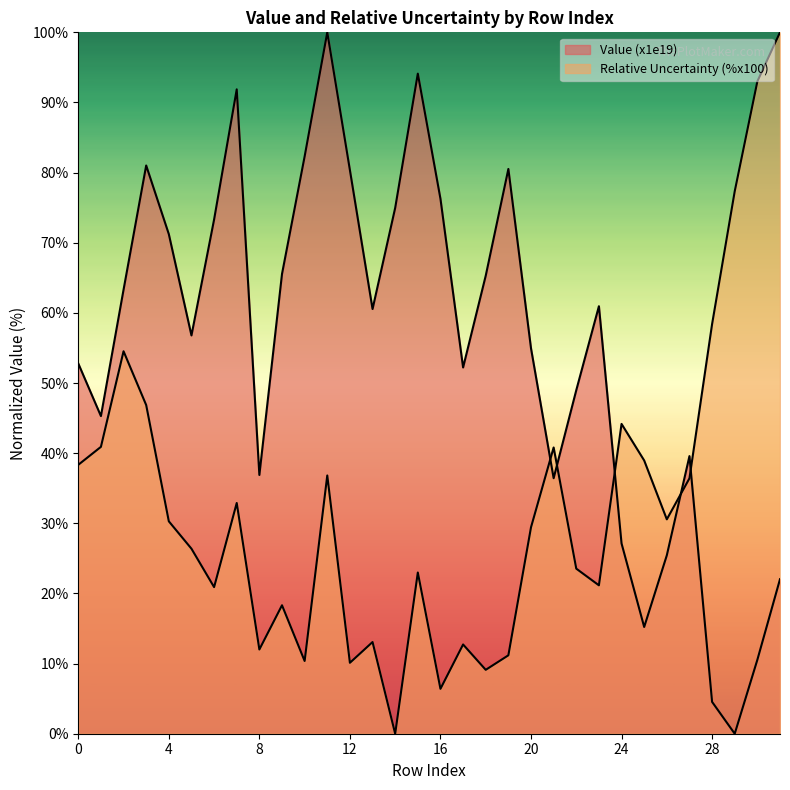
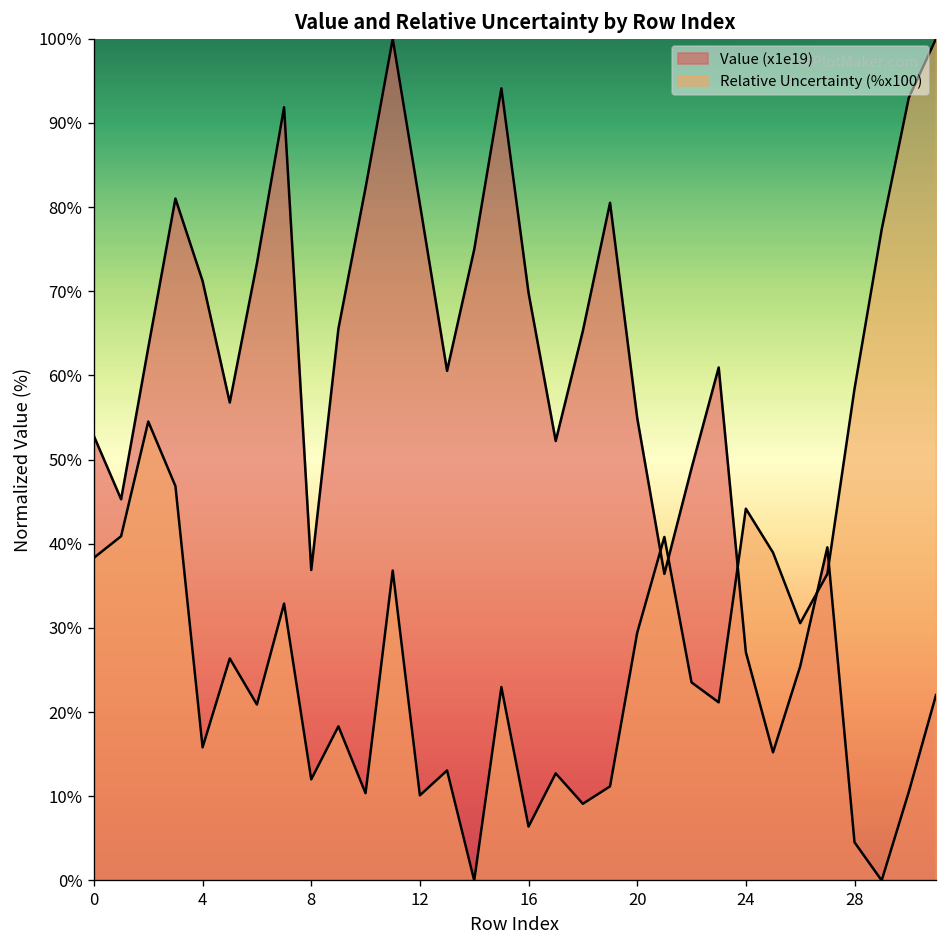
  {
    "Value (x1e19)": {
      "0": "53%",
      "4": "71%",
      "8": "37%",
      "12": "80%",
-     "16": "76%",
+     "16": "70%",
      "20": "55%",
      "24": "27%",
      "28": "5%"
    },
    "Relative Uncertainty (%x100)": {
      "0": "38%",
-     "4": "30%",
+     "4": "16%",
      "8": "12%",
      "12": "10%",
      "16": "6%",
      "20": "29%",
      "24": "44%",
      "28": "58%"
    }
  }
